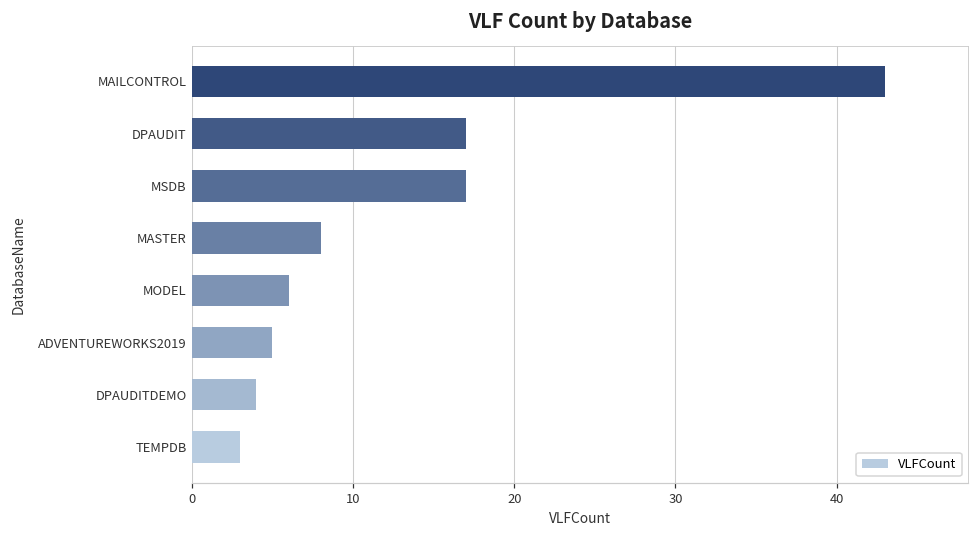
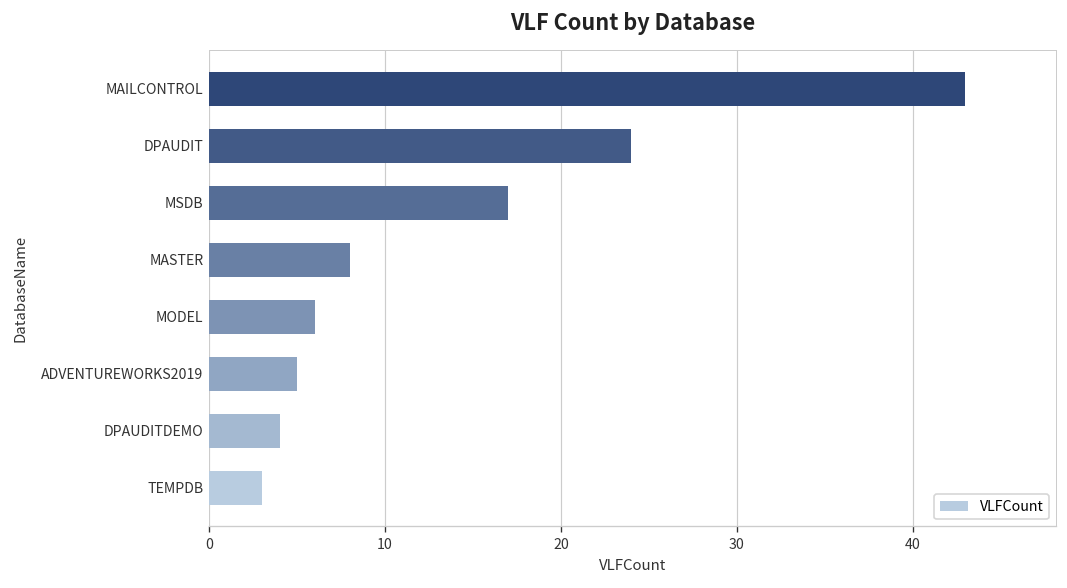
  {
    "MAILCONTROL": 43,
-   "DPAUDIT": 17,
+   "DPAUDIT": 24,
    "MSDB": 17,
    "MASTER": 8,
    "MODEL": 6,
    "ADVENTUREWORKS2019": 5,
    "DPAUDITDEMO": 4,
    "TEMPDB": 3
  }
